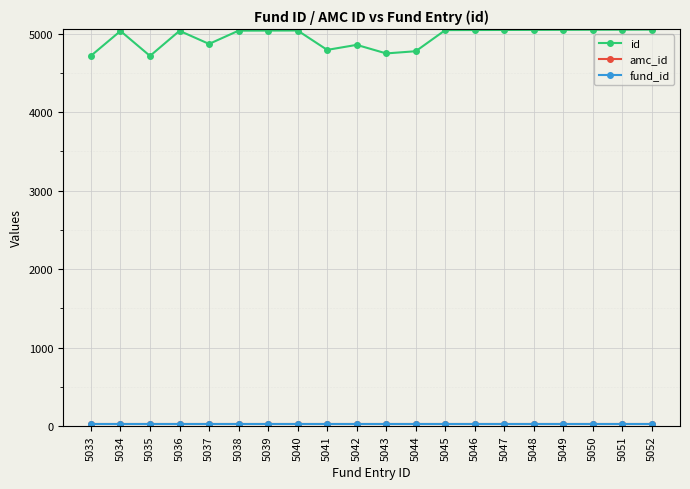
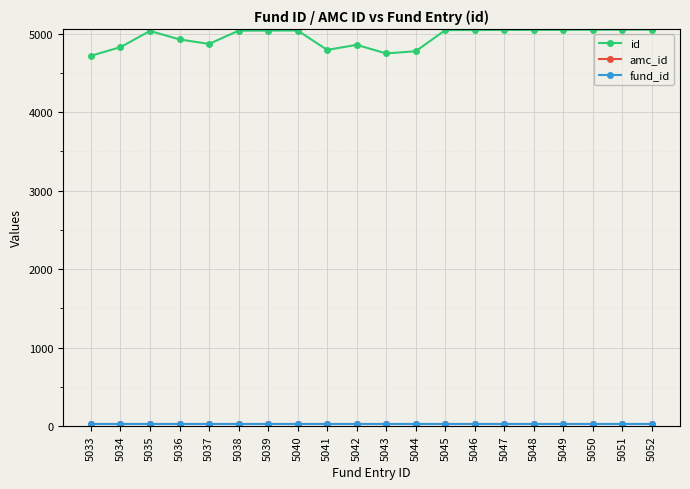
  {
    "id": {
      "5033": 4700,
-     "5034": 5000,
-     "5035": 4700,
-     "5036": 5000,
+     "5034": 4800,
+     "5035": 5000,
+     "5036": 4900,
      "5037": 4900,
      "5038": 5000,
      "5039": 5000,
      "5040": 5000,
      "5041": 4800,
      "5042": 4900,
      "5043": 4700,
      "5044": 4800,
      "5045": 5000,
      "5046": 5000,
      "5047": 5000,
      "5048": 5000,
      "5049": 5000,
      "5050": 5100,
      "5051": 5100,
      "5052": 5100
    },
    "fund_id": {
      "5033": 0,
      "5034": 0,
      "5035": 0,
      "5036": 0,
      "5037": 0,
      "5038": 0,
      "5039": 0,
      "5040": 0,
      "5041": 0,
      "5042": 0,
      "5043": 0,
      "5044": 0,
      "5045": 0,
      "5046": 0,
      "5047": 0,
      "5048": 0,
      "5049": 0,
      "5050": 0,
      "5051": 0,
      "5052": 0
    }
  }
